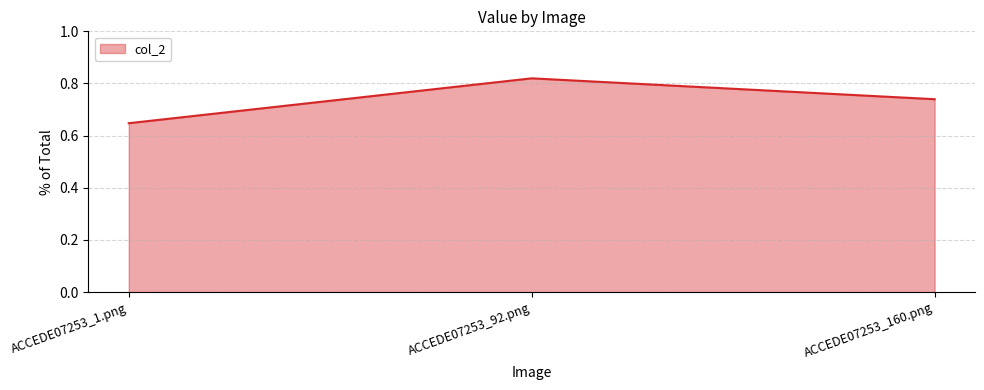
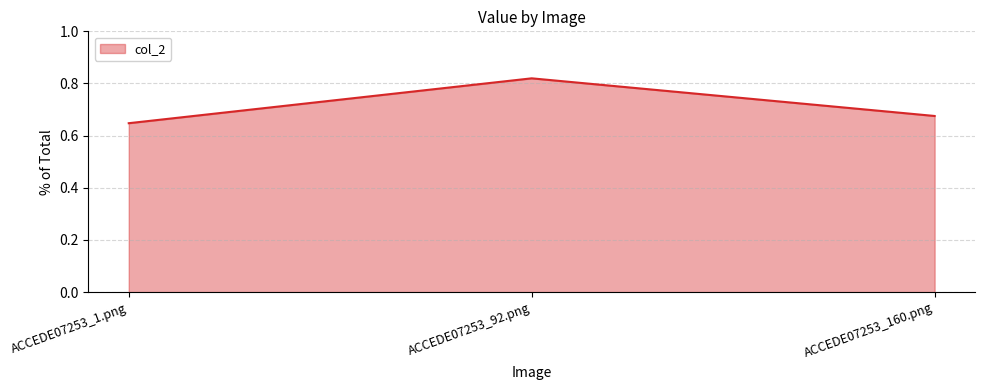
  {
    "ACCEDE07253_1.png": 0.65,
    "ACCEDE07253_92.png": 0.82,
-   "ACCEDE07253_160.png": 0.74
+   "ACCEDE07253_160.png": 0.68
  }
